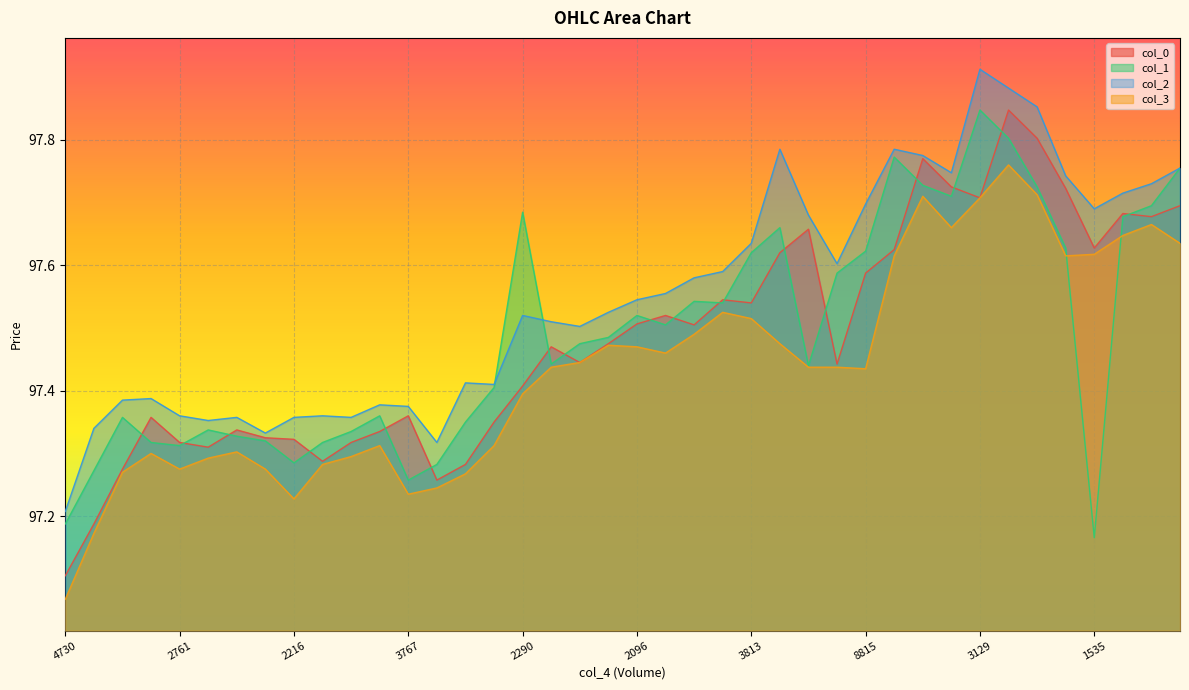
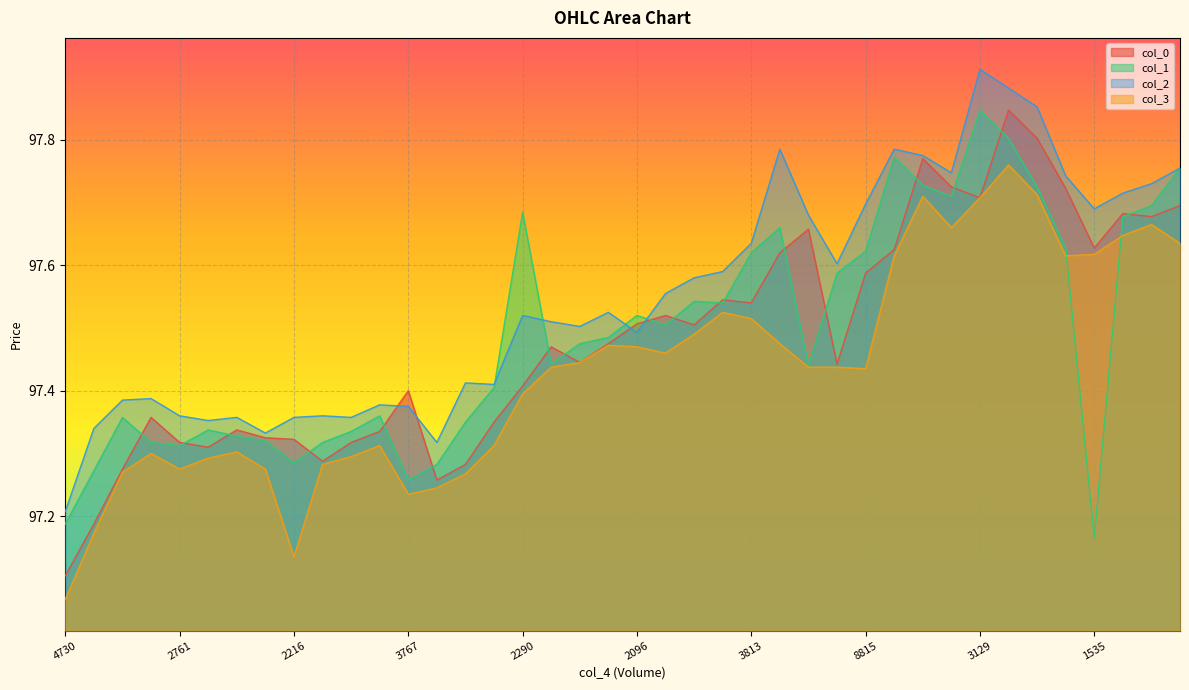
  {
    "col_0": {
      "4730": 97.11,
      "2761": 97.32,
      "2216": 97.32,
-     "3767": 97.36,
+     "3767": 97.40,
      "2290": 97.41,
      "2096": 97.51,
      "3813": 97.54,
      "8815": 97.59,
      "1535": 97.63
    },
    "col_1": {
      "4730": 97.19,
      "2761": 97.31,
      "2216": 97.29,
      "3767": 97.26,
      "2290": 97.68,
      "2096": 97.52,
      "3813": 97.62,
      "8815": 97.62,
      "3129": 97.85,
      "1535": 97.17
    },
    "col_2": {
      "4730": 97.21,
      "2761": 97.36,
      "2216": 97.36,
      "3767": 97.38,
      "2290": 97.52,
-     "2096": 97.55,
+     "2096": 97.49,
      "3813": 97.64,
      "8815": 97.70,
      "3129": 97.91,
      "1535": 97.69
    },
    "col_3": {
      "4730": 97.07,
      "2761": 97.28,
-     "2216": 97.23,
+     "2216": 97.14,
      "3767": 97.24,
      "2290": 97.40,
      "2096": 97.47,
      "3813": 97.52,
      "8815": 97.44,
      "1535": 97.62
    }
  }
